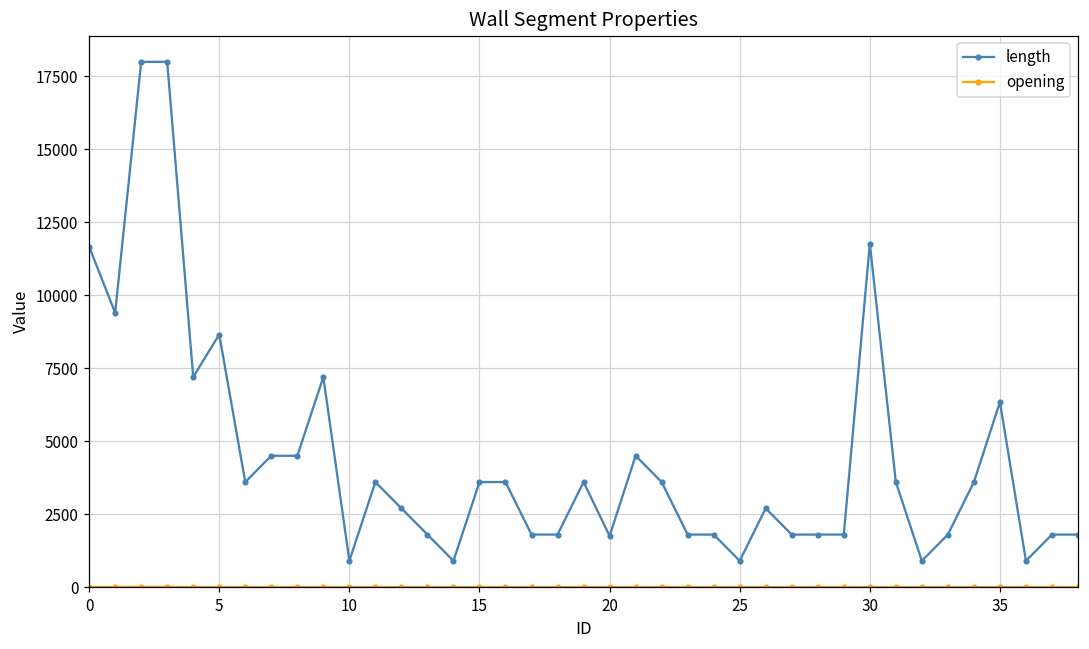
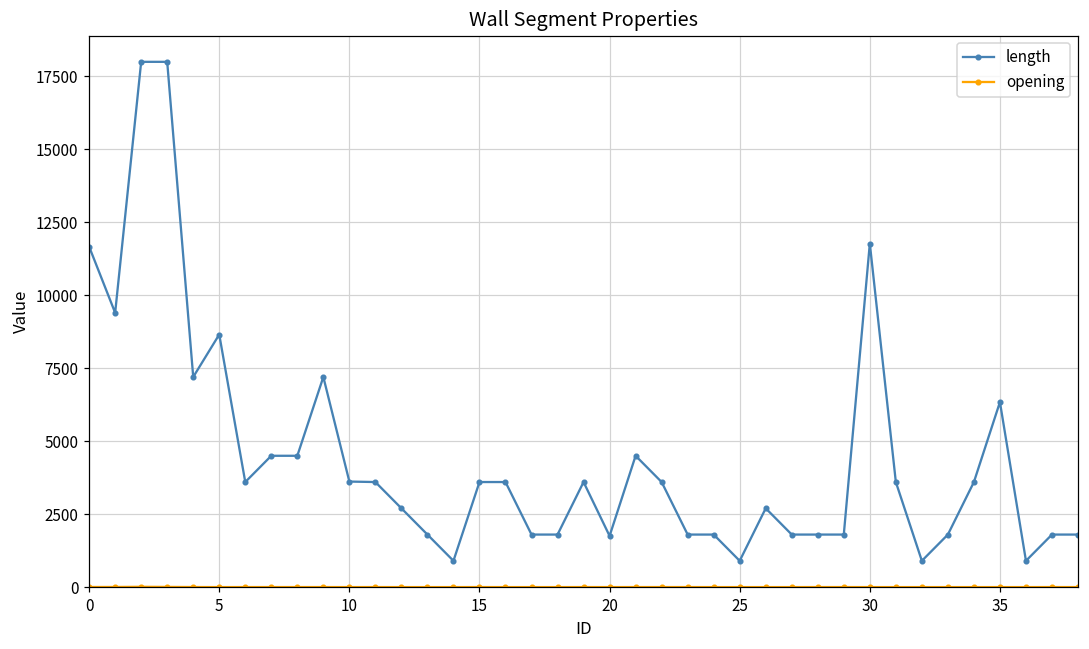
  {
    "length": {
      "0": 11700,
      "5": 8700,
-     "10": 900,
+     "10": 3600,
      "15": 3600,
      "20": 1800,
      "25": 900,
      "30": 11800,
      "35": 6300
    },
    "opening": {
      "0": 0,
      "5": 0,
      "10": 0,
      "15": 0,
      "20": 0,
      "25": 0,
      "30": 0,
      "35": 0
    }
  }
